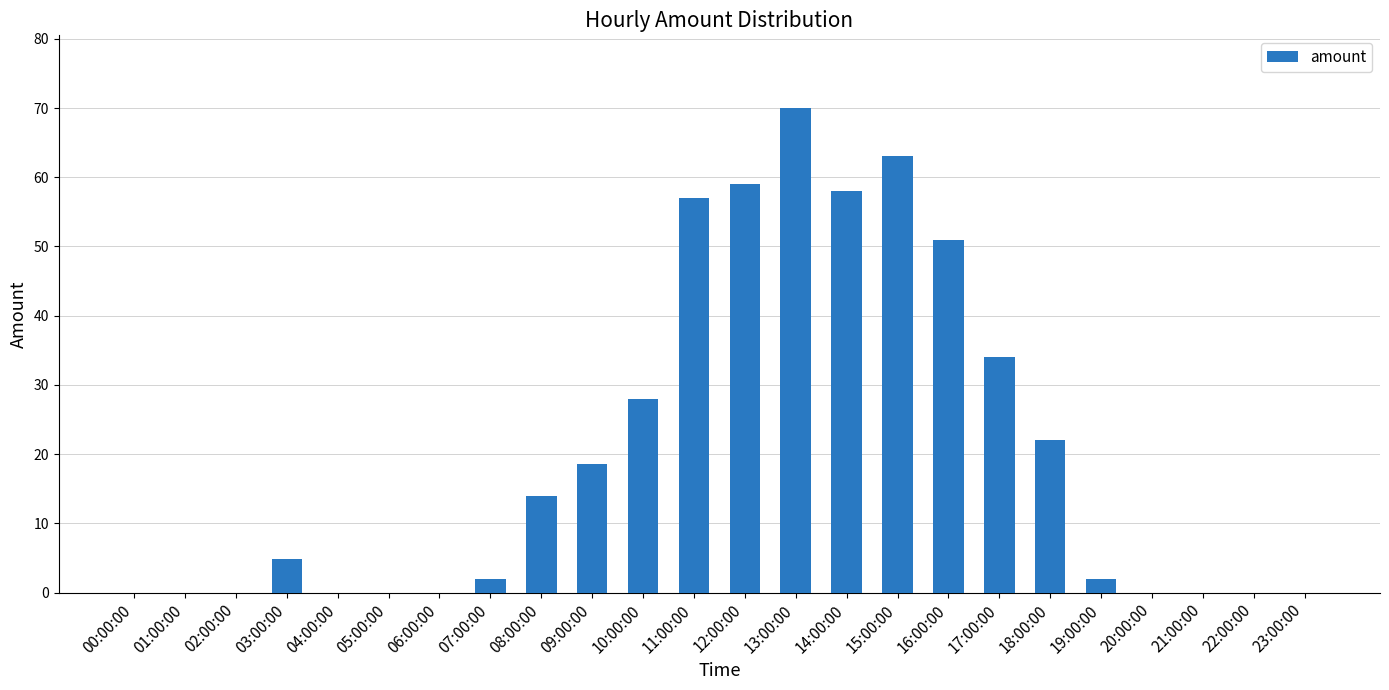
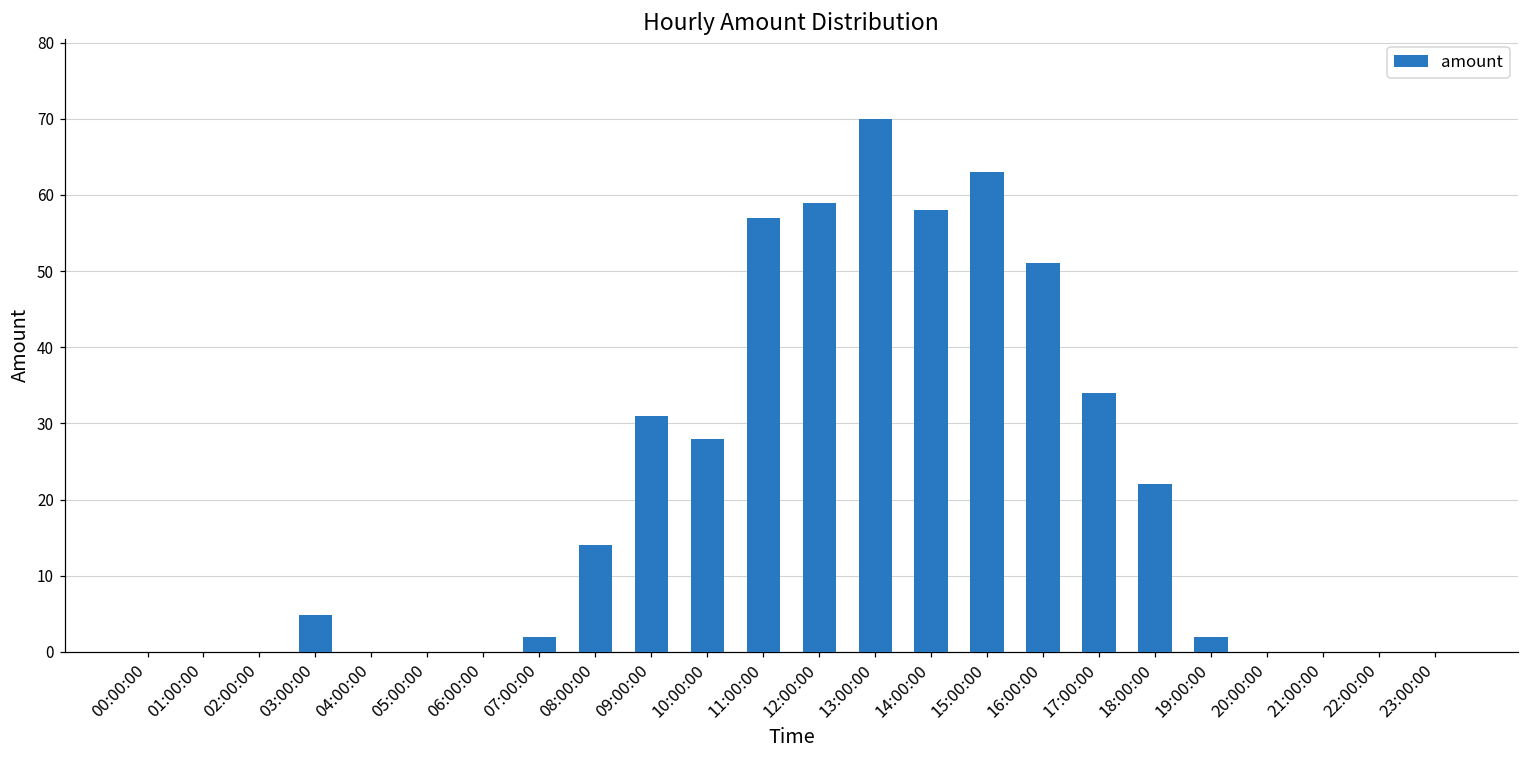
  {
    "00:00:00": 0,
    "01:00:00": 0,
    "02:00:00": 0,
    "03:00:00": 5,
    "04:00:00": 0,
    "05:00:00": 0,
    "06:00:00": 0,
    "07:00:00": 2,
    "08:00:00": 14,
-   "09:00:00": 19,
+   "09:00:00": 31,
    "10:00:00": 28,
    "11:00:00": 57,
    "12:00:00": 59,
    "13:00:00": 70,
    "14:00:00": 58,
    "15:00:00": 63,
    "16:00:00": 51,
    "17:00:00": 34,
    "18:00:00": 22,
    "19:00:00": 2,
    "20:00:00": 0,
    "21:00:00": 0,
    "22:00:00": 0,
    "23:00:00": 0
  }
